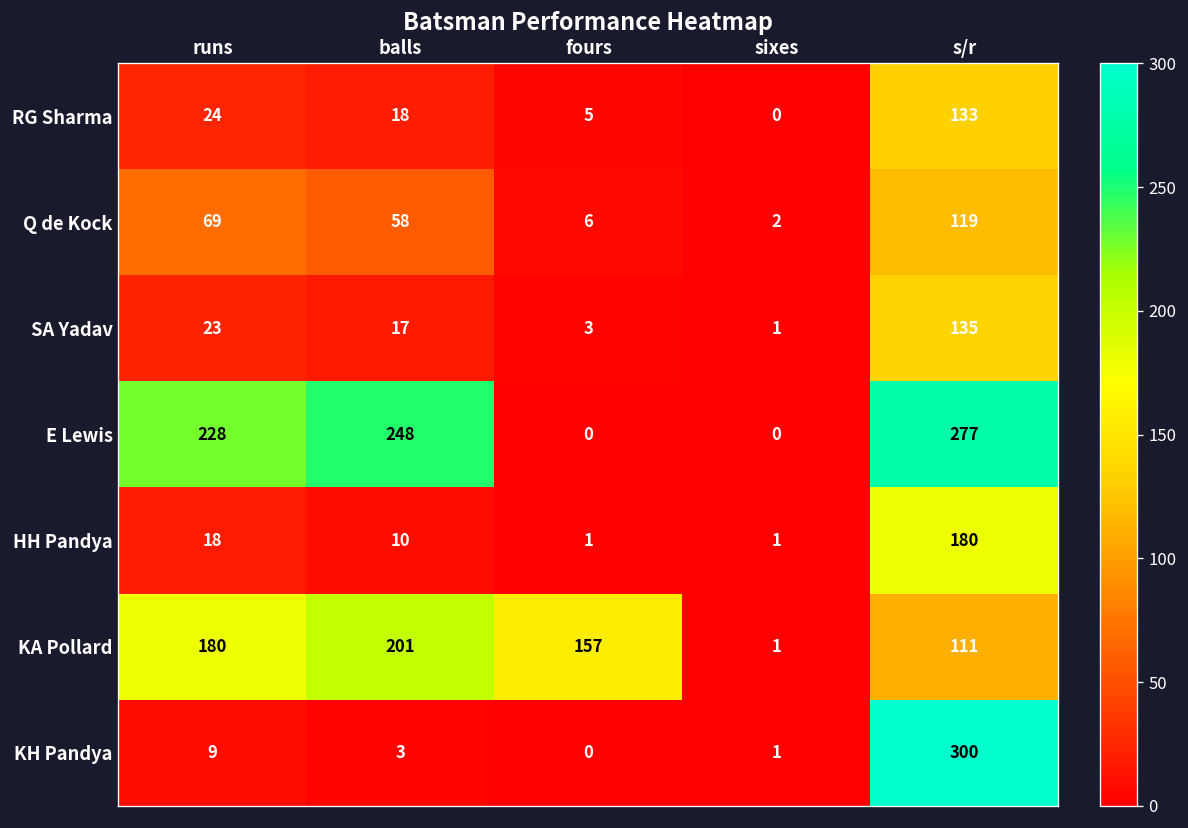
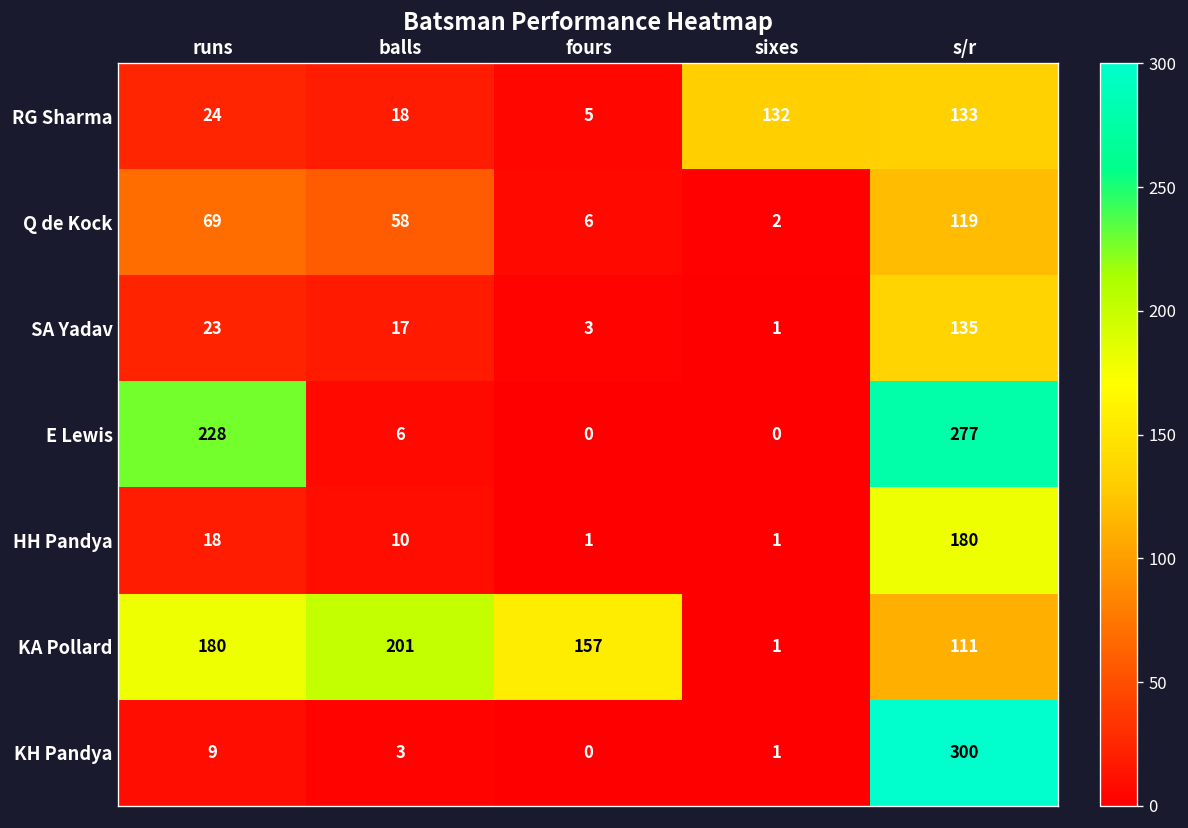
  {
    "RG Sharma": {
      "runs": 24,
      "balls": 18,
      "fours": 5,
-     "sixes": 0,
+     "sixes": 132,
      "s/r": 133
    },
    "Q de Kock": {
      "runs": 69,
      "balls": 58,
      "fours": 6,
      "sixes": 2,
      "s/r": 119
    },
    "SA Yadav": {
      "runs": 23,
      "balls": 17,
      "fours": 3,
      "sixes": 1,
      "s/r": 135
    },
    "E Lewis": {
      "runs": 228,
-     "balls": 248,
+     "balls": 6,
      "fours": 0,
      "sixes": 0,
      "s/r": 277
    },
    "HH Pandya": {
      "runs": 18,
      "balls": 10,
      "fours": 1,
      "sixes": 1,
      "s/r": 180
    },
    "KA Pollard": {
      "runs": 180,
      "balls": 201,
      "fours": 157,
      "sixes": 1,
      "s/r": 111
    },
    "KH Pandya": {
      "runs": 9,
      "balls": 3,
      "fours": 0,
      "sixes": 1,
      "s/r": 300
    }
  }
